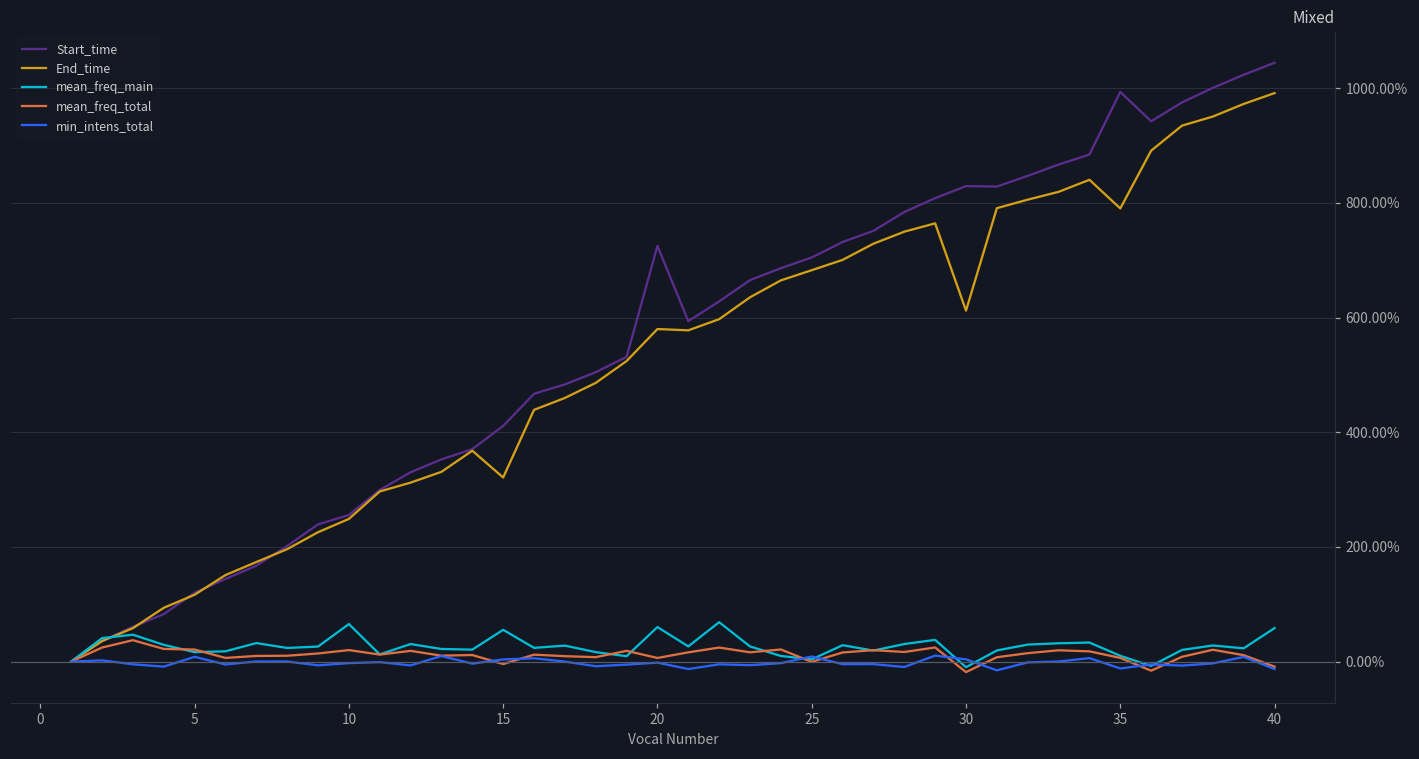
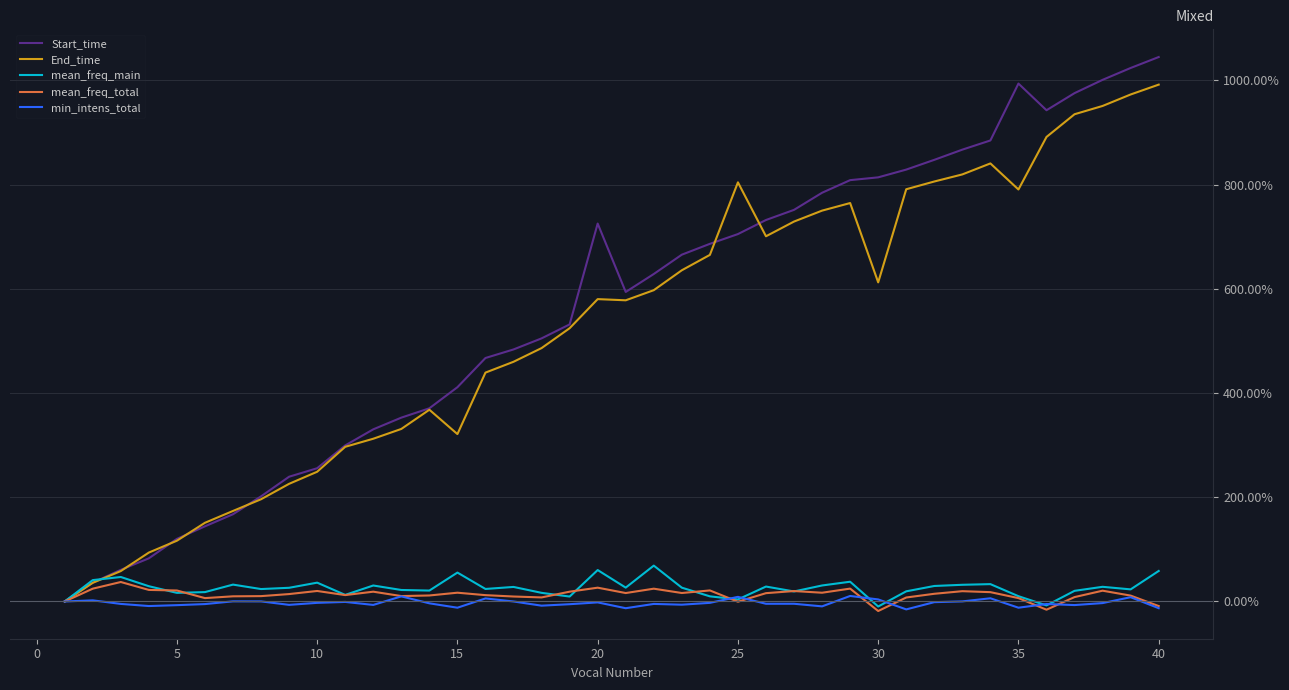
  {
    "Start_time": {
      "10": "260%",
      "15": "410%",
      "20": "730%",
      "25": "700%",
-     "30": "830%",
+     "30": "810%",
      "35": "990%",
      "40": "1040%"
    },
    "End_time": {
      "10": "250%",
      "15": "320%",
      "20": "580%",
-     "25": "680%",
+     "25": "800%",
      "30": "610%",
      "35": "790%",
      "40": "990%"
    },
    "mean_freq_main": {
-     "10": "70%",
+     "10": "40%",
      "15": "60%",
      "20": "60%",
      "30": "-10%",
      "40": "60%"
    },
    "mean_freq_total": {
      "10": "20%",
-     "15": "0%",
-     "20": "10%",
+     "15": "20%",
+     "20": "30%",
      "30": "-20%"
    },
    "min_intens_total": {
-     "5": "10%",
+     "5": "-10%",
      "10": "0%",
-     "15": "0%",
+     "15": "-10%",
      "20": "0%",
      "30": "0%",
      "35": "-10%"
    }
  }
